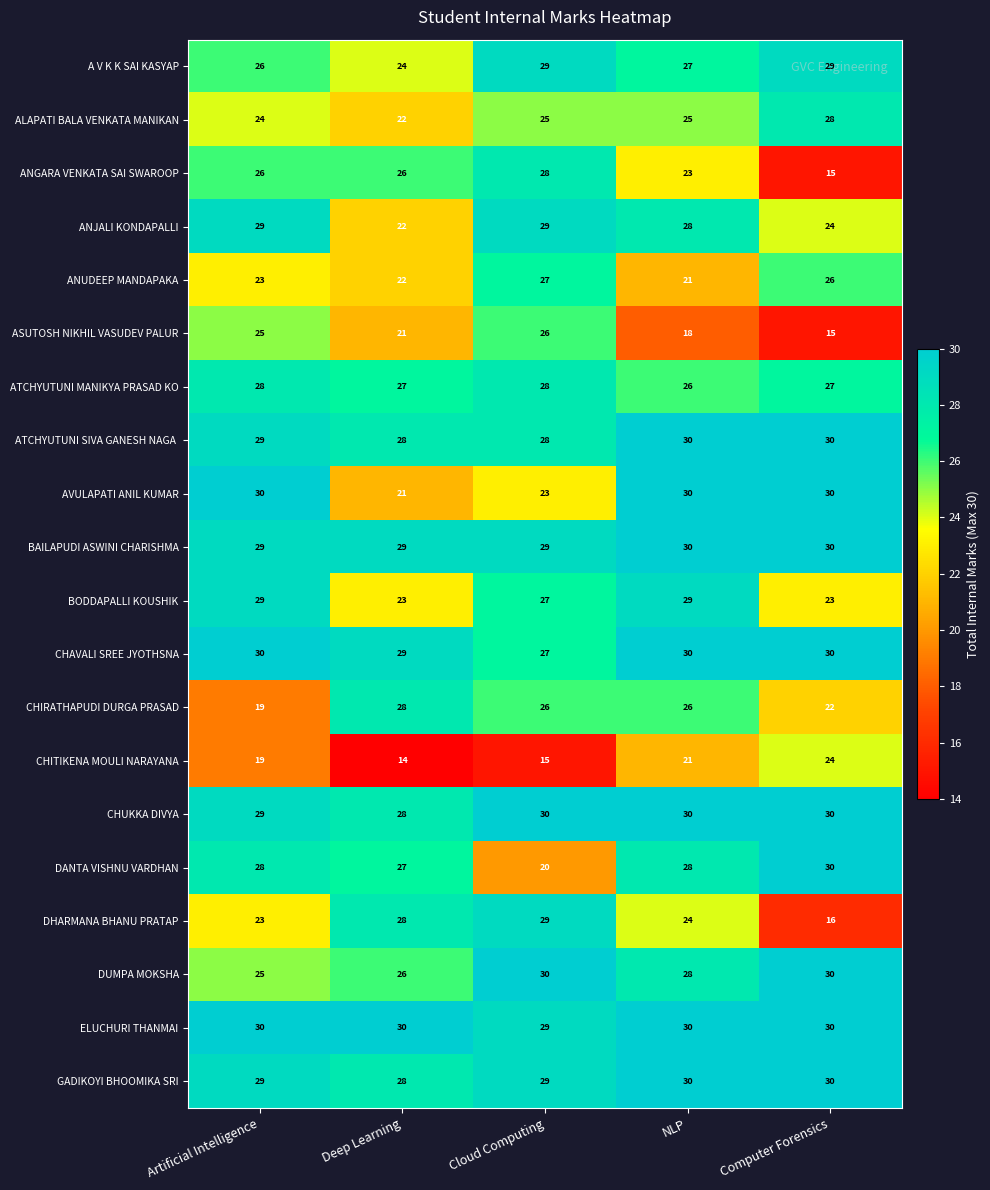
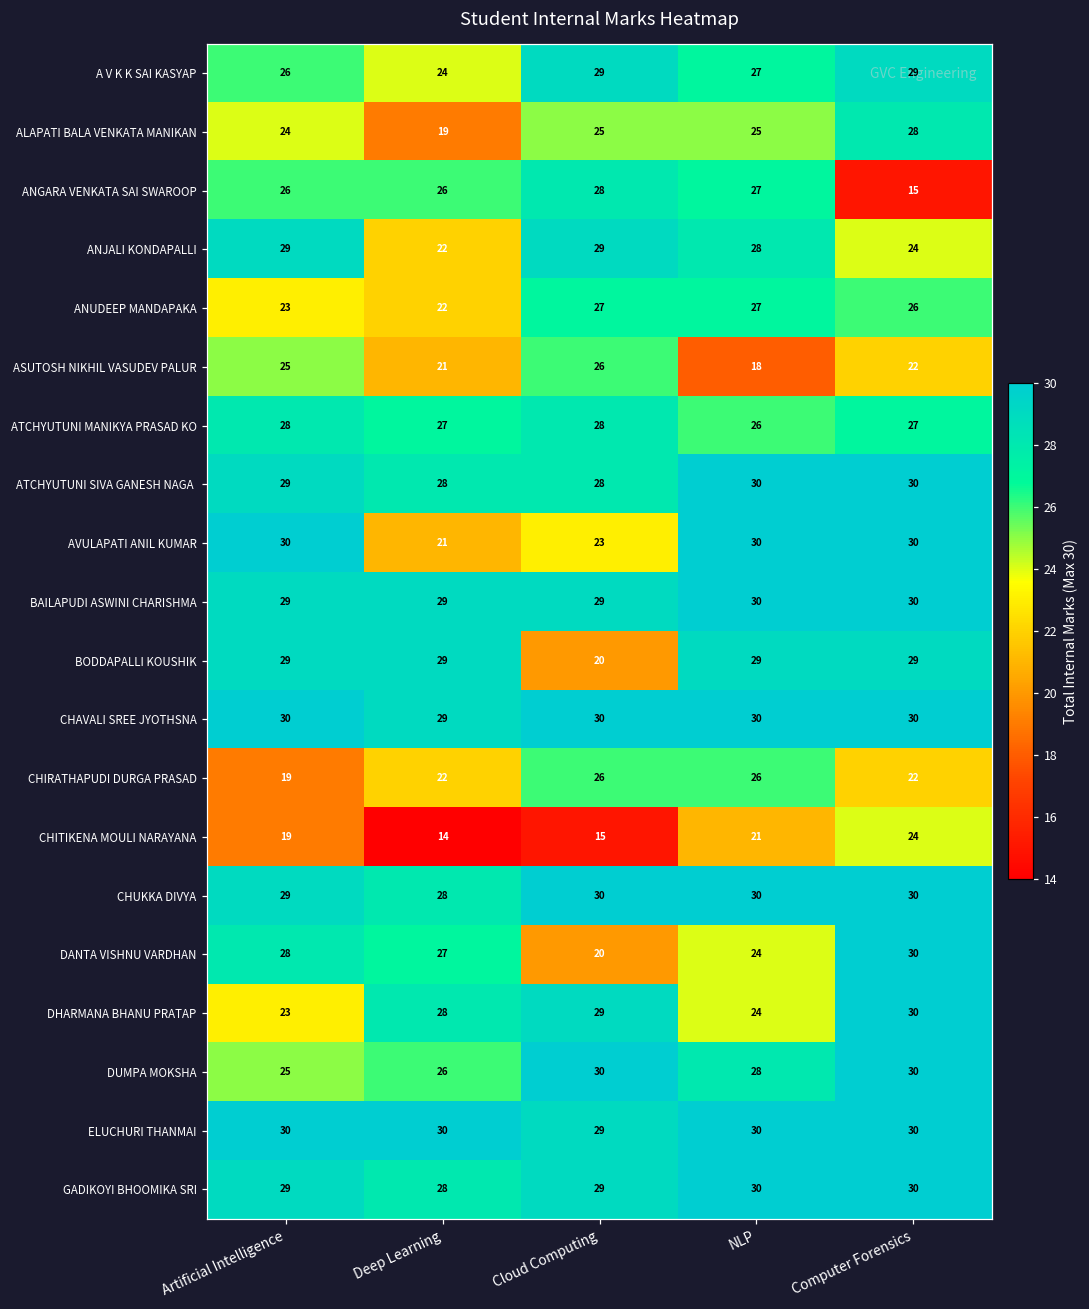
  {
    "A V K K SAI KASYAP": {
      "Artificial Intelligence": 26,
      "Deep Learning": 24,
      "Cloud Computing": 29,
      "NLP": 27
    },
    "ALAPATI BALA VENKATA MANIKAN": {
      "Artificial Intelligence": 24,
-     "Deep Learning": 22,
+     "Deep Learning": 19,
      "Cloud Computing": 25,
      "NLP": 25,
      "Computer Forensics": 28
    },
    "ANGARA VENKATA SAI SWAROOP": {
      "Artificial Intelligence": 26,
      "Deep Learning": 26,
      "Cloud Computing": 28,
-     "NLP": 23,
+     "NLP": 27,
      "Computer Forensics": 15
    },
    "ANJALI KONDAPALLI": {
      "Artificial Intelligence": 29,
      "Deep Learning": 22,
      "Cloud Computing": 29,
      "NLP": 28,
      "Computer Forensics": 24
    },
    "ANUDEEP MANDAPAKA": {
      "Artificial Intelligence": 23,
      "Deep Learning": 22,
      "Cloud Computing": 27,
-     "NLP": 21,
+     "NLP": 27,
      "Computer Forensics": 26
    },
    "ASUTOSH NIKHIL VASUDEV PALUR": {
      "Artificial Intelligence": 25,
      "Deep Learning": 21,
      "Cloud Computing": 26,
      "NLP": 18,
-     "Computer Forensics": 15
+     "Computer Forensics": 22
    },
    "ATCHYUTUNI MANIKYA PRASAD KO": {
      "Artificial Intelligence": 28,
      "Deep Learning": 27,
      "Cloud Computing": 28,
      "NLP": 26,
      "Computer Forensics": 27
    },
    "ATCHYUTUNI SIVA GANESH NAGA": {
      "Artificial Intelligence": 29,
      "Deep Learning": 28,
      "Cloud Computing": 28,
      "NLP": 30,
      "Computer Forensics": 30
    },
    "AVULAPATI ANIL KUMAR": {
      "Artificial Intelligence": 30,
      "Deep Learning": 21,
      "Cloud Computing": 23,
      "NLP": 30,
      "Computer Forensics": 30
    },
    "BAILAPUDI ASWINI CHARISHMA": {
      "Artificial Intelligence": 29,
      "Deep Learning": 29,
      "Cloud Computing": 29,
      "NLP": 30,
      "Computer Forensics": 30
    },
    "BODDAPALLI KOUSHIK": {
      "Artificial Intelligence": 29,
-     "Deep Learning": 23,
-     "Cloud Computing": 27,
+     "Deep Learning": 29,
+     "Cloud Computing": 20,
      "NLP": 29,
-     "Computer Forensics": 23
+     "Computer Forensics": 29
    },
    "CHAVALI SREE JYOTHSNA": {
      "Artificial Intelligence": 30,
      "Deep Learning": 29,
-     "Cloud Computing": 27,
+     "Cloud Computing": 30,
      "NLP": 30,
      "Computer Forensics": 30
    },
    "CHIRATHAPUDI DURGA PRASAD": {
      "Artificial Intelligence": 19,
-     "Deep Learning": 28,
+     "Deep Learning": 22,
      "Cloud Computing": 26,
      "NLP": 26,
      "Computer Forensics": 22
    },
    "CHITIKENA MOULI NARAYANA": {
      "Artificial Intelligence": 19,
      "Deep Learning": 14,
      "Cloud Computing": 15,
      "NLP": 21,
      "Computer Forensics": 24
    },
    "CHUKKA DIVYA": {
      "Artificial Intelligence": 29,
      "Deep Learning": 28,
      "Cloud Computing": 30,
      "NLP": 30,
      "Computer Forensics": 30
    },
    "DANTA VISHNU VARDHAN": {
      "Artificial Intelligence": 28,
      "Deep Learning": 27,
      "Cloud Computing": 20,
-     "NLP": 28,
+     "NLP": 24,
      "Computer Forensics": 30
    },
    "DHARMANA BHANU PRATAP": {
      "Artificial Intelligence": 23,
      "Deep Learning": 28,
      "Cloud Computing": 29,
      "NLP": 24,
-     "Computer Forensics": 16
+     "Computer Forensics": 30
    },
    "DUMPA MOKSHA": {
      "Artificial Intelligence": 25,
      "Deep Learning": 26,
      "Cloud Computing": 30,
      "NLP": 28,
      "Computer Forensics": 30
    },
    "ELUCHURI THANMAI": {
      "Artificial Intelligence": 30,
      "Deep Learning": 30,
      "Cloud Computing": 29,
      "NLP": 30,
      "Computer Forensics": 30
    },
    "GADIKOYI BHOOMIKA SRI": {
      "Artificial Intelligence": 29,
      "Deep Learning": 28,
      "Cloud Computing": 29,
      "NLP": 30,
      "Computer Forensics": 30
    }
  }
